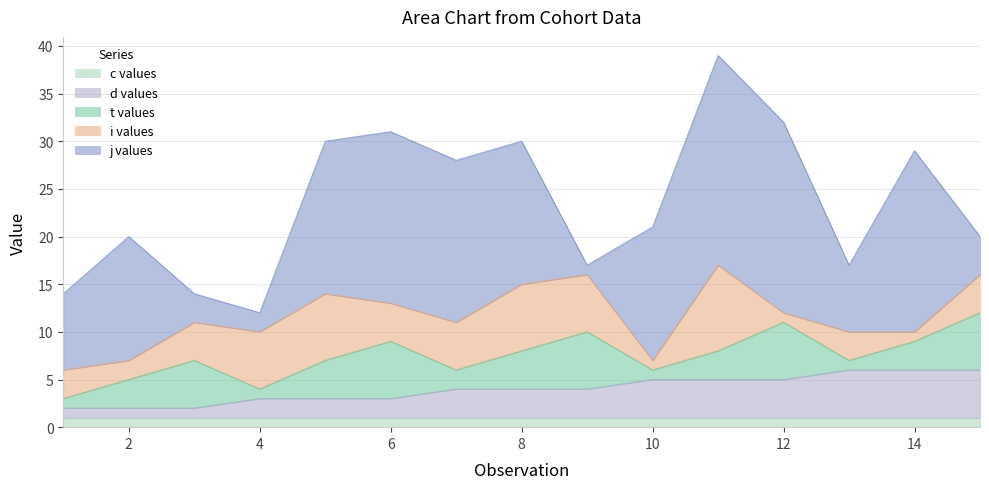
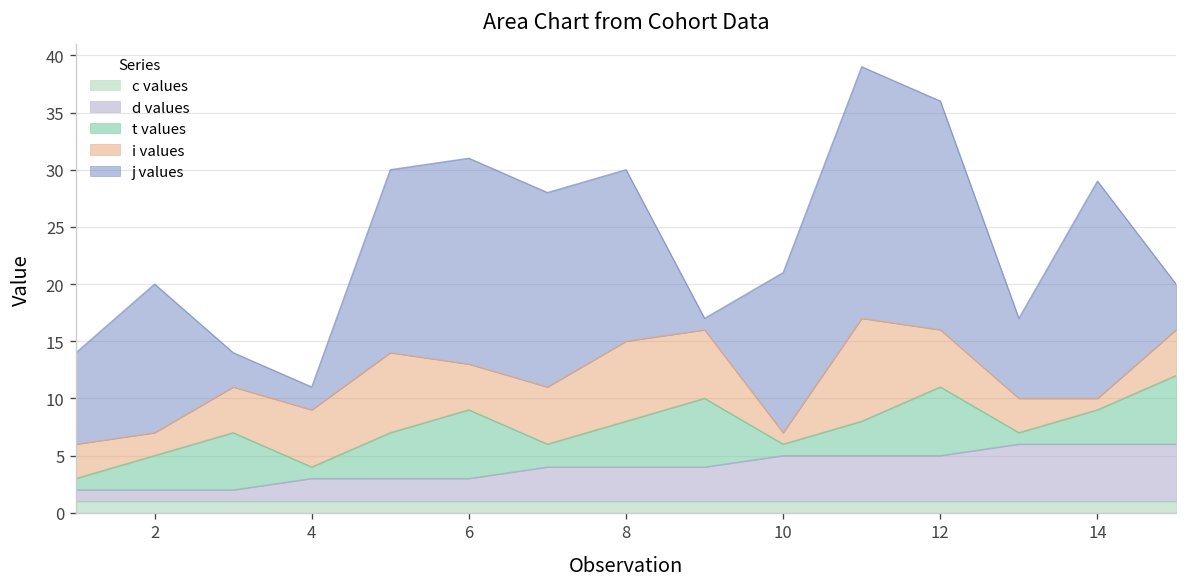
  {
    "i values": {
      "2": 7,
-     "4": 6,
+     "4": 5,
      "6": 13,
      "8": 15,
      "10": 7,
-     "12": 1,
+     "12": 5,
      "14": 10
    }
  }
